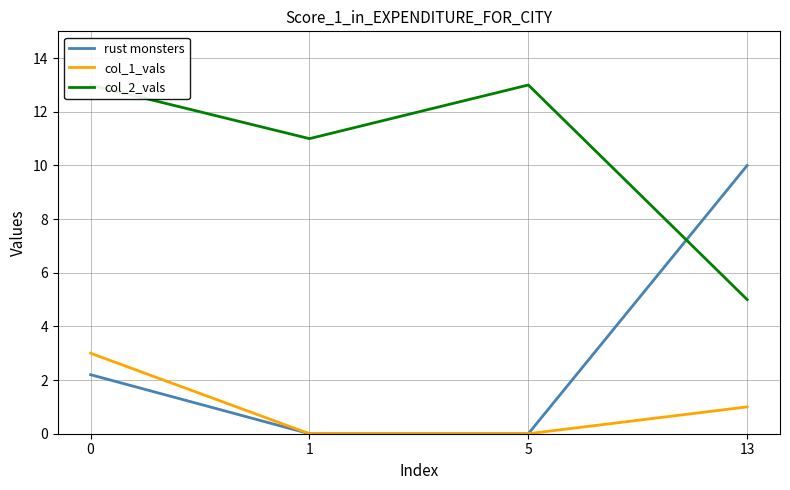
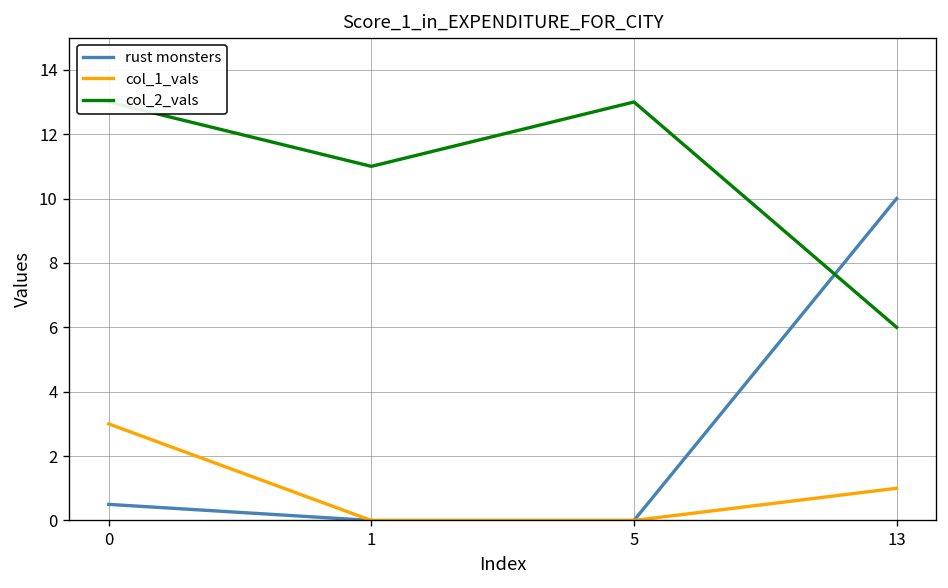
  {
    "rust monsters": {
-     "0": 2.2,
+     "0": 0.5,
      "13": 10.0
    },
    "col_1_vals": {
      "0": 3.0,
      "13": 1.0
    },
    "col_2_vals": {
      "1": 11,
      "5": 13,
-     "13": 5
+     "13": 6
    }
  }
